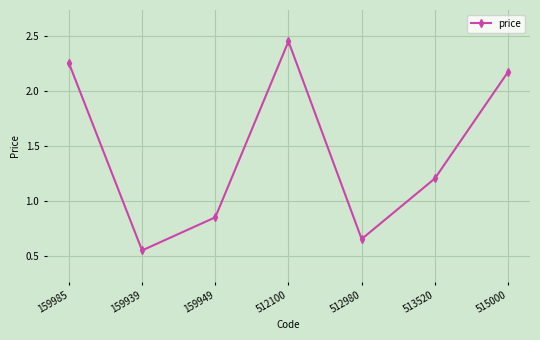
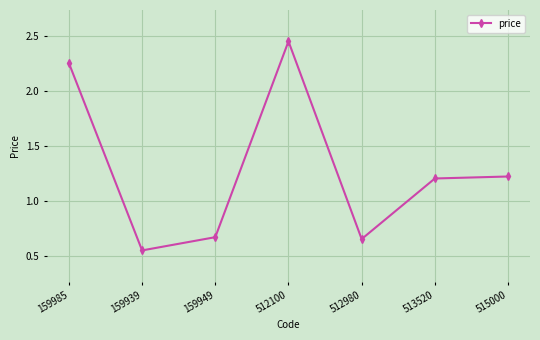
  {
    "159985": 2.25,
    "159939": 0.55,
-   "159949": 0.85,
+   "159949": 0.67,
    "512100": 2.45,
    "512980": 0.66,
    "513520": 1.21,
-   "515000": 2.17
+   "515000": 1.22
  }
